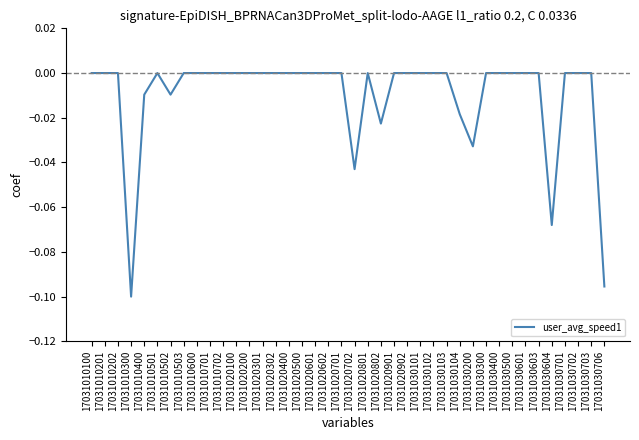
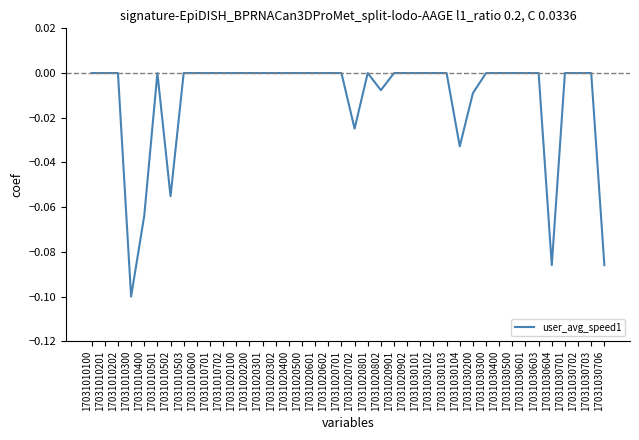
  {
    "17031010100": 0.000,
    "17031010201": 0.000,
    "17031010202": 0.000,
    "17031010300": -0.100,
-   "17031010400": -0.010,
+   "17031010400": -0.064,
    "17031010501": 0.000,
-   "17031010502": -0.010,
+   "17031010502": -0.055,
    "17031010503": 0.000,
    "17031010600": 0.000,
    "17031010701": 0.000,
    "17031010702": 0.000,
    "17031020100": 0.000,
    "17031020200": 0.000,
    "17031020301": 0.000,
    "17031020302": 0.000,
    "17031020400": 0.000,
    "17031020500": 0.000,
    "17031020601": 0.000,
    "17031020602": 0.000,
    "17031020701": 0.000,
-   "17031020702": -0.043,
+   "17031020702": -0.025,
    "17031020801": 0.000,
-   "17031020802": -0.023,
+   "17031020802": -0.008,
    "17031020901": 0.000,
    "17031020902": 0.000,
    "17031030101": 0.000,
    "17031030102": 0.000,
    "17031030103": 0.000,
-   "17031030104": -0.018,
-   "17031030200": -0.033,
+   "17031030104": -0.033,
+   "17031030200": -0.009,
    "17031030300": 0.000,
    "17031030400": 0.000,
    "17031030500": 0.000,
    "17031030601": 0.000,
    "17031030603": 0.000,
-   "17031030604": -0.068,
+   "17031030604": -0.086,
    "17031030701": 0.000,
    "17031030702": 0.000,
    "17031030703": 0.000,
-   "17031030706": -0.095
+   "17031030706": -0.086
  }
